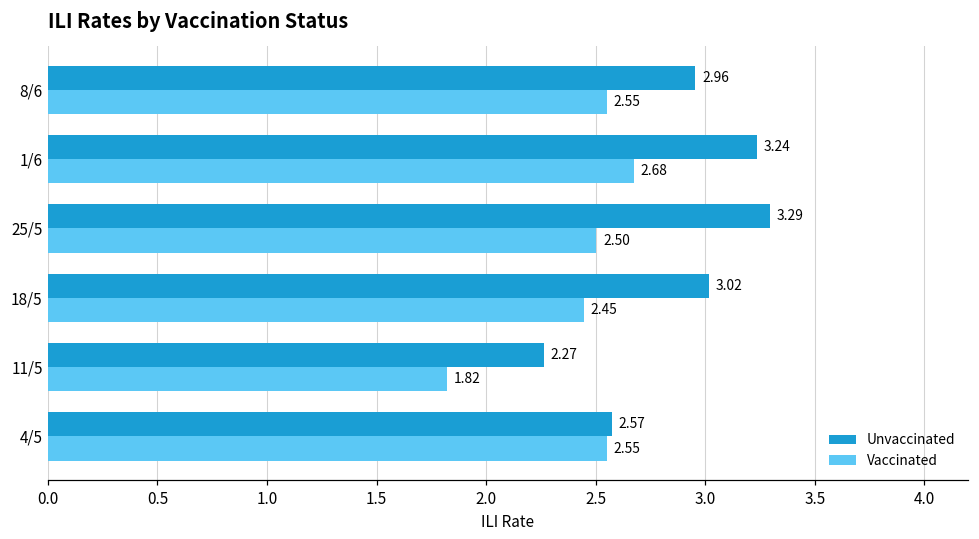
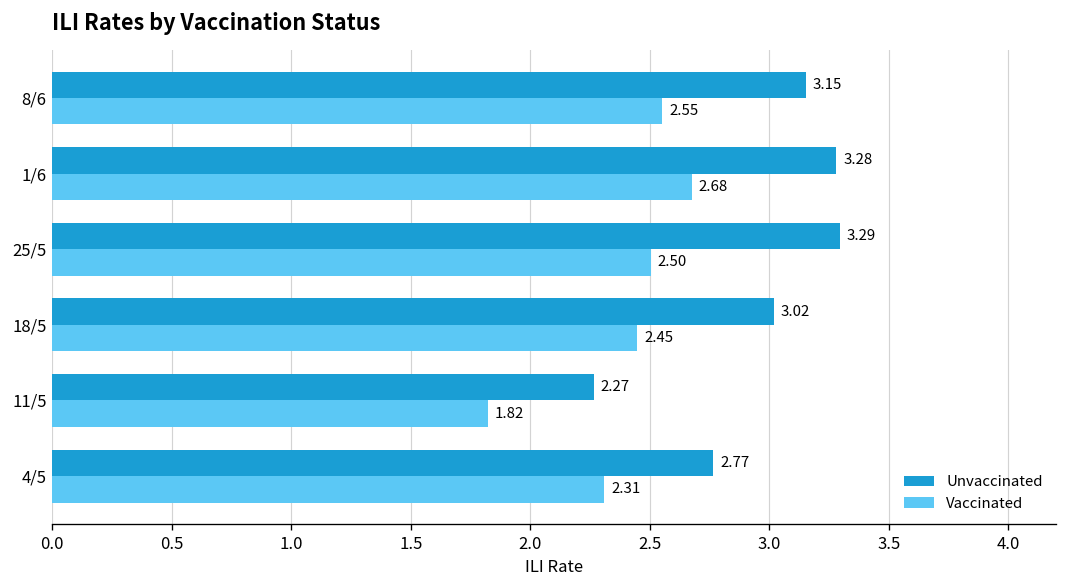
  {
    "Unvaccinated": {
-     "8/6": 2.96,
-     "1/6": 3.24,
+     "8/6": 3.15,
+     "1/6": 3.28,
      "25/5": 3.29,
      "18/5": 3.02,
      "11/5": 2.27,
-     "4/5": 2.57
+     "4/5": 2.77
    },
    "Vaccinated": {
      "8/6": 2.55,
      "1/6": 2.68,
      "25/5": 2.50,
      "18/5": 2.45,
      "11/5": 1.82,
-     "4/5": 2.55
+     "4/5": 2.31
    }
  }
